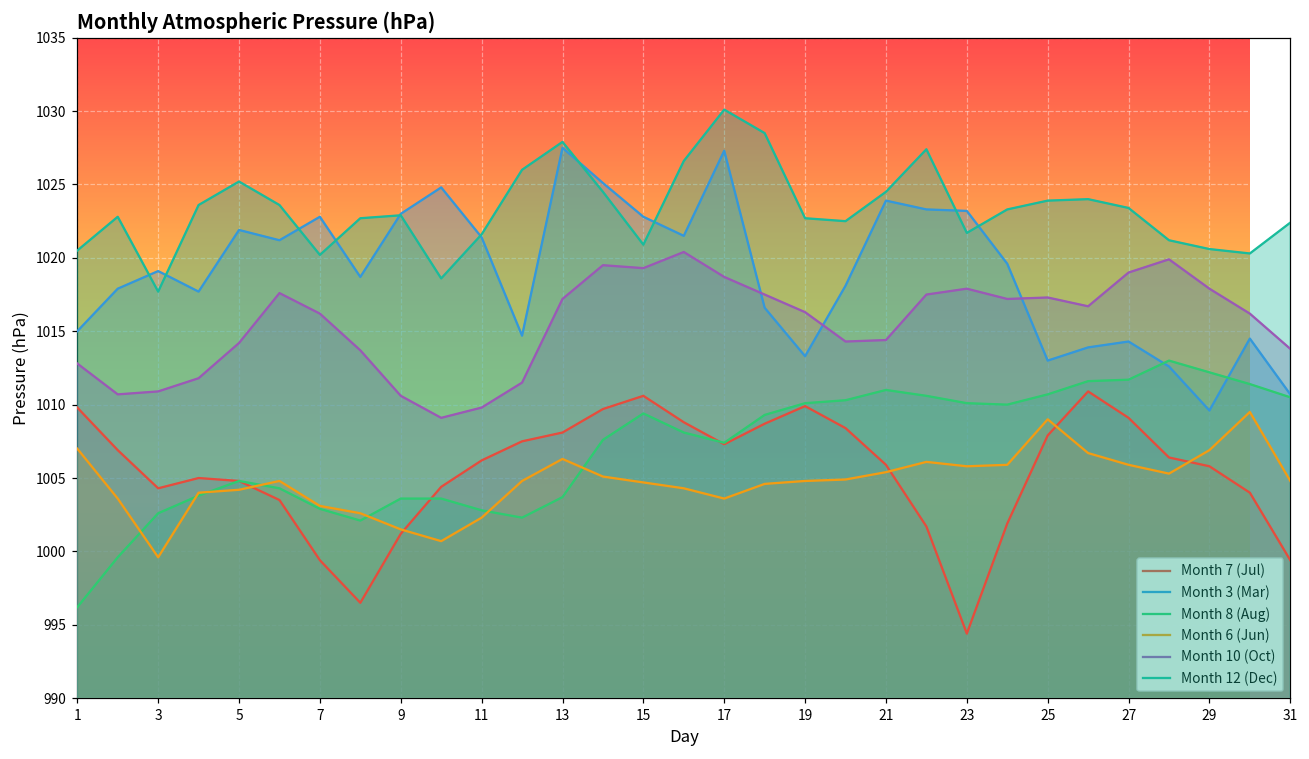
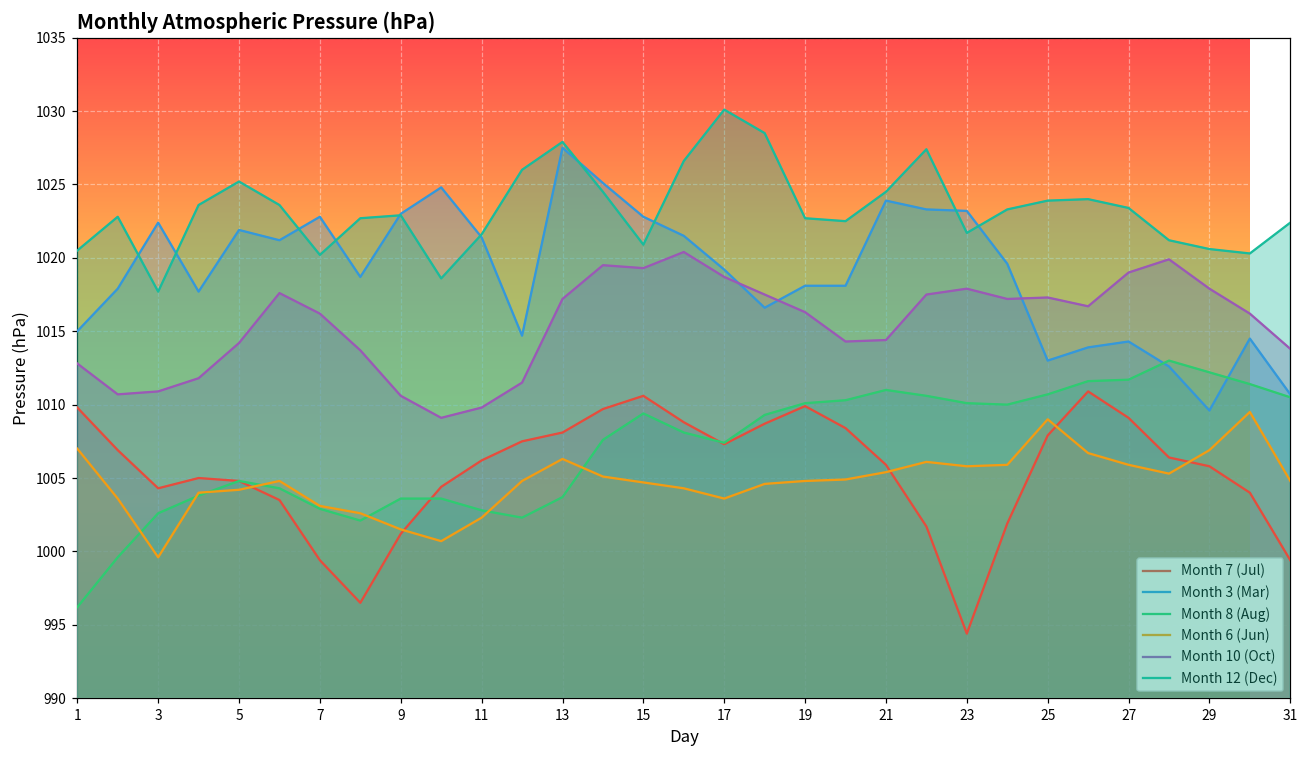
  {
    "Month 7 (Jul)": {
      "1": 1009.8,
      "3": 1004.3,
      "7": 999.4,
      "9": 1001.2,
      "11": 1006.2,
      "13": 1008.1,
      "15": 1010.6,
      "19": 1009.9,
      "21": 1005.9,
      "23": 994.4,
      "25": 1007.9,
      "27": 1009.1,
      "29": 1005.8,
      "31": 999.4
    },
    "Month 3 (Mar)": {
      "1": 1015.0,
-     "3": 1019.1,
+     "3": 1022.4,
      "5": 1021.9,
      "7": 1022.8,
      "11": 1021.4,
      "13": 1027.5,
      "15": 1022.8,
-     "17": 1027.3,
-     "19": 1013.3,
+     "17": 1019.2,
+     "19": 1018.1,
      "21": 1023.9,
      "23": 1023.2,
      "25": 1013.0,
      "27": 1014.3,
      "29": 1009.6,
      "31": 1010.7
    },
    "Month 6 (Jun)": {
      "1": 1007.0,
      "3": 999.6,
      "5": 1004.2,
      "7": 1003.1,
      "9": 1001.5,
      "11": 1002.3,
      "13": 1006.3,
      "15": 1004.7,
      "17": 1003.6,
      "19": 1004.8,
      "21": 1005.4,
      "23": 1005.8,
      "25": 1009.0,
      "27": 1005.9,
      "29": 1006.9,
      "31": 1004.8
    },
    "Month 10 (Oct)": {
      "1": 1012.8,
      "3": 1010.9,
      "5": 1014.2,
      "7": 1016.2,
      "9": 1010.6,
      "11": 1009.8,
      "13": 1017.2,
      "15": 1019.3,
      "17": 1018.7,
      "19": 1016.3,
      "21": 1014.4,
      "23": 1017.9,
      "25": 1017.3,
      "27": 1019.0,
      "29": 1017.9,
      "31": 1013.8
    }
  }
